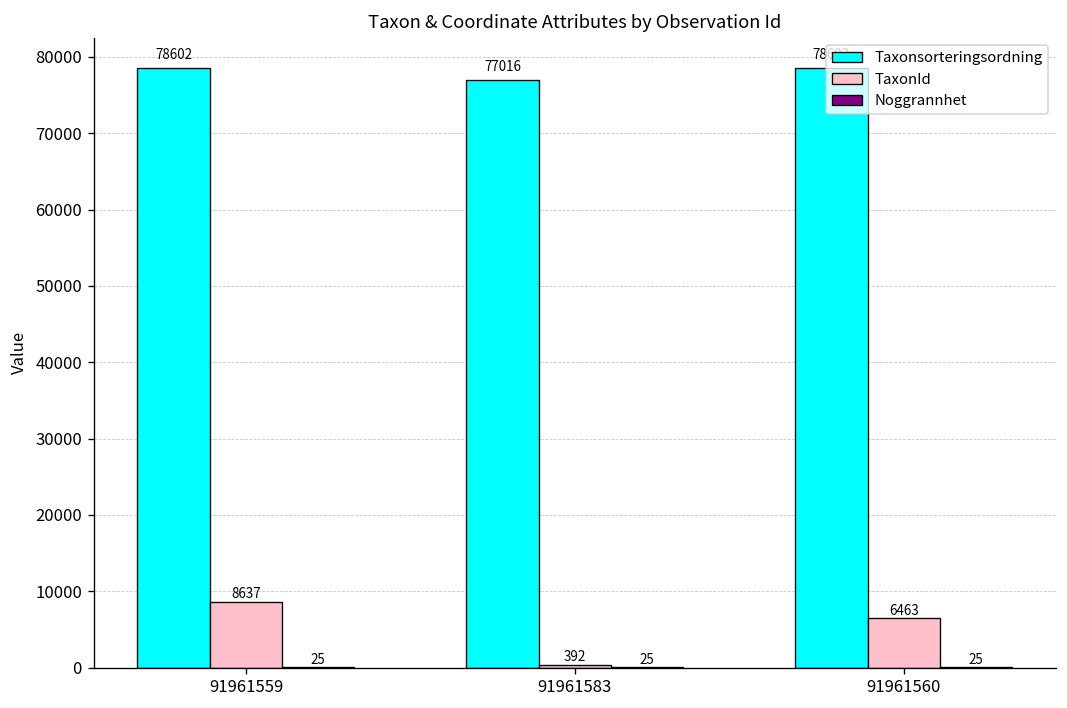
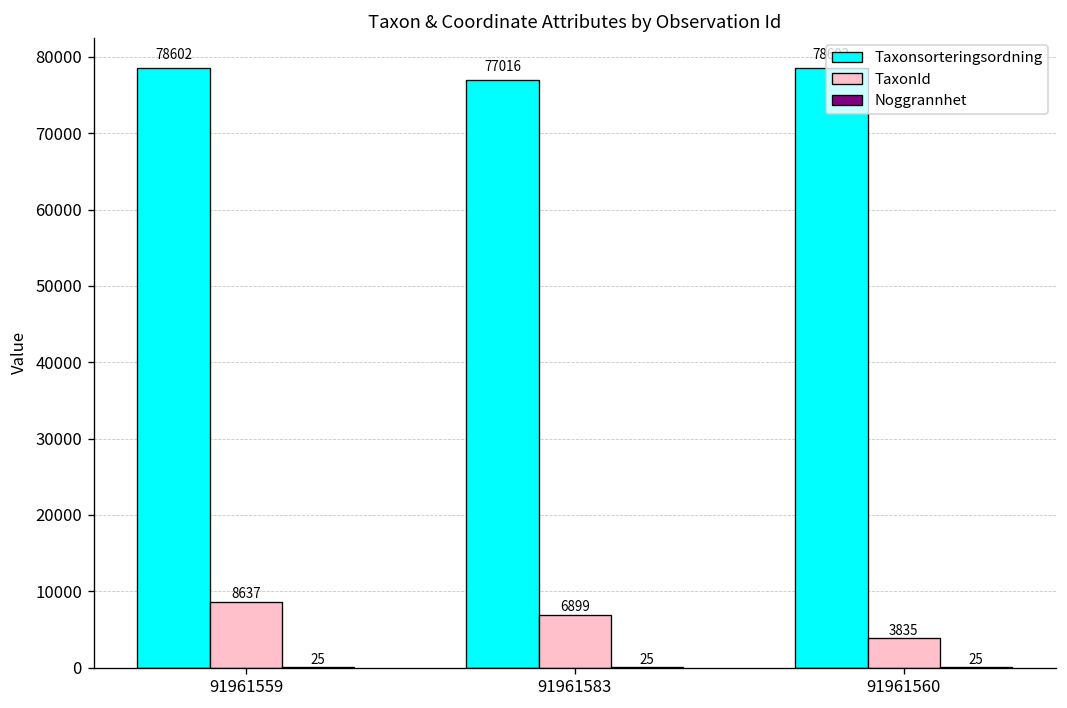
  {
    "Taxonsorteringsordning": {
      "91961559": 78602,
      "91961583": 77016
    },
    "TaxonId": {
      "91961559": 8637,
-     "91961583": 392,
-     "91961560": 6463
+     "91961583": 6899,
+     "91961560": 3835
    },
    "Noggrannhet": {
      "91961559": 25,
      "91961583": 25,
      "91961560": 25
    }
  }
